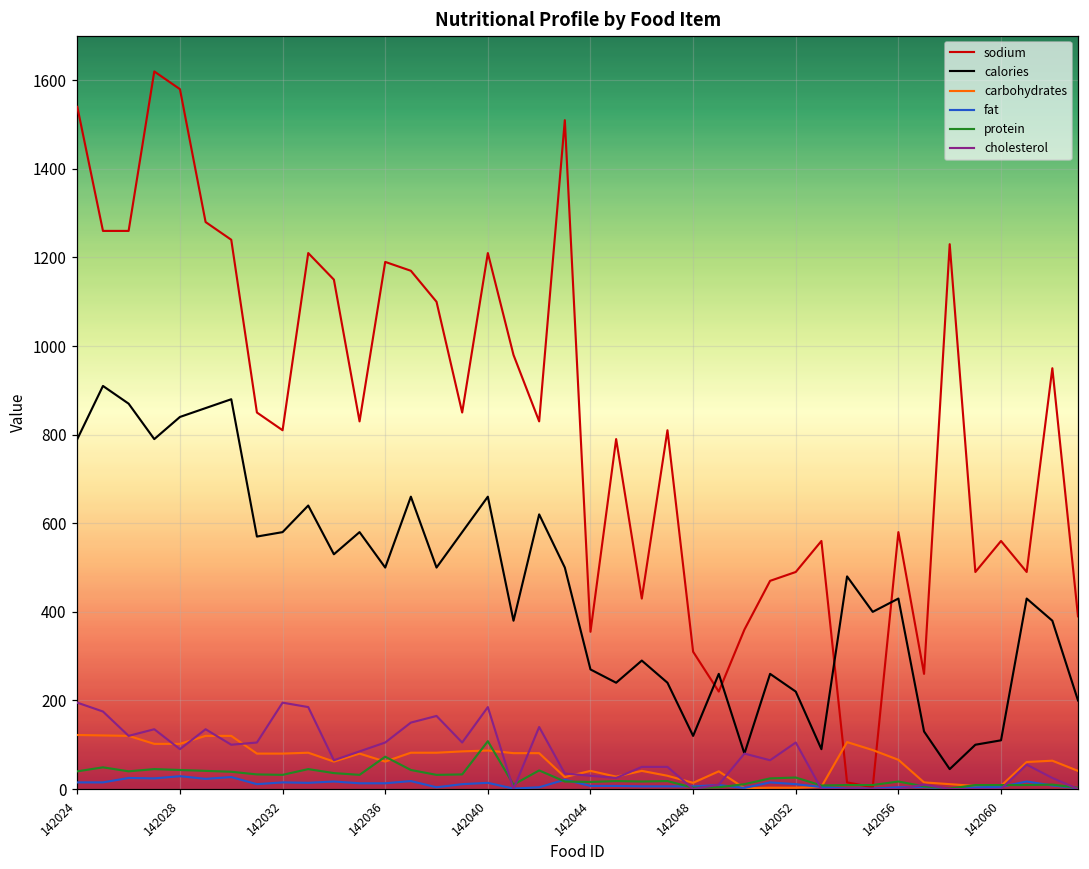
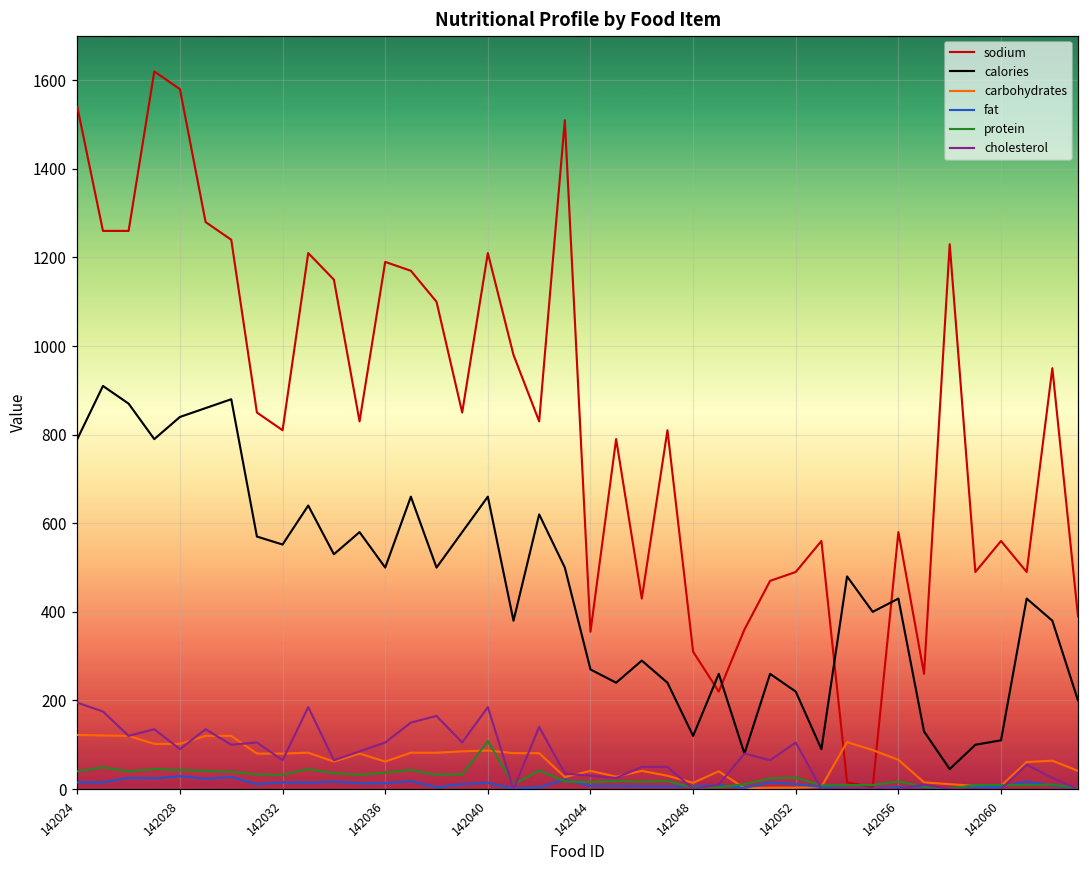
  {
    "sodium": {
      "142024": 1540,
      "142028": 1580,
      "142032": 810,
      "142036": 1190,
      "142040": 1210,
      "142044": 360,
      "142048": 310,
      "142052": 490,
      "142056": 580,
      "142060": 560
    },
    "calories": {
      "142024": 790,
      "142028": 840,
-     "142032": 580,
+     "142032": 550,
      "142036": 500,
      "142040": 660,
      "142044": 270,
      "142048": 120,
      "142052": 220,
      "142056": 430,
      "142060": 110
    },
    "carbohydrates": {
      "142024": 120,
      "142028": 100,
      "142032": 80,
      "142036": 60,
      "142040": 90,
      "142044": 40,
      "142048": 10,
      "142052": 0,
      "142056": 70
    },
    "fat": {
      "142024": 20,
      "142028": 30,
      "142032": 20,
      "142036": 10,
      "142040": 10,
      "142044": 10,
      "142052": 10
    },
    "protein": {
      "142024": 40,
      "142028": 40,
      "142032": 30,
-     "142036": 70,
+     "142036": 40,
      "142040": 110,
      "142044": 20,
      "142052": 30,
      "142056": 20
    },
    "cholesterol": {
      "142024": 200,
      "142028": 90,
-     "142032": 200,
+     "142032": 70,
      "142036": 110,
      "142040": 190,
      "142044": 30,
      "142052": 110
    }
  }
